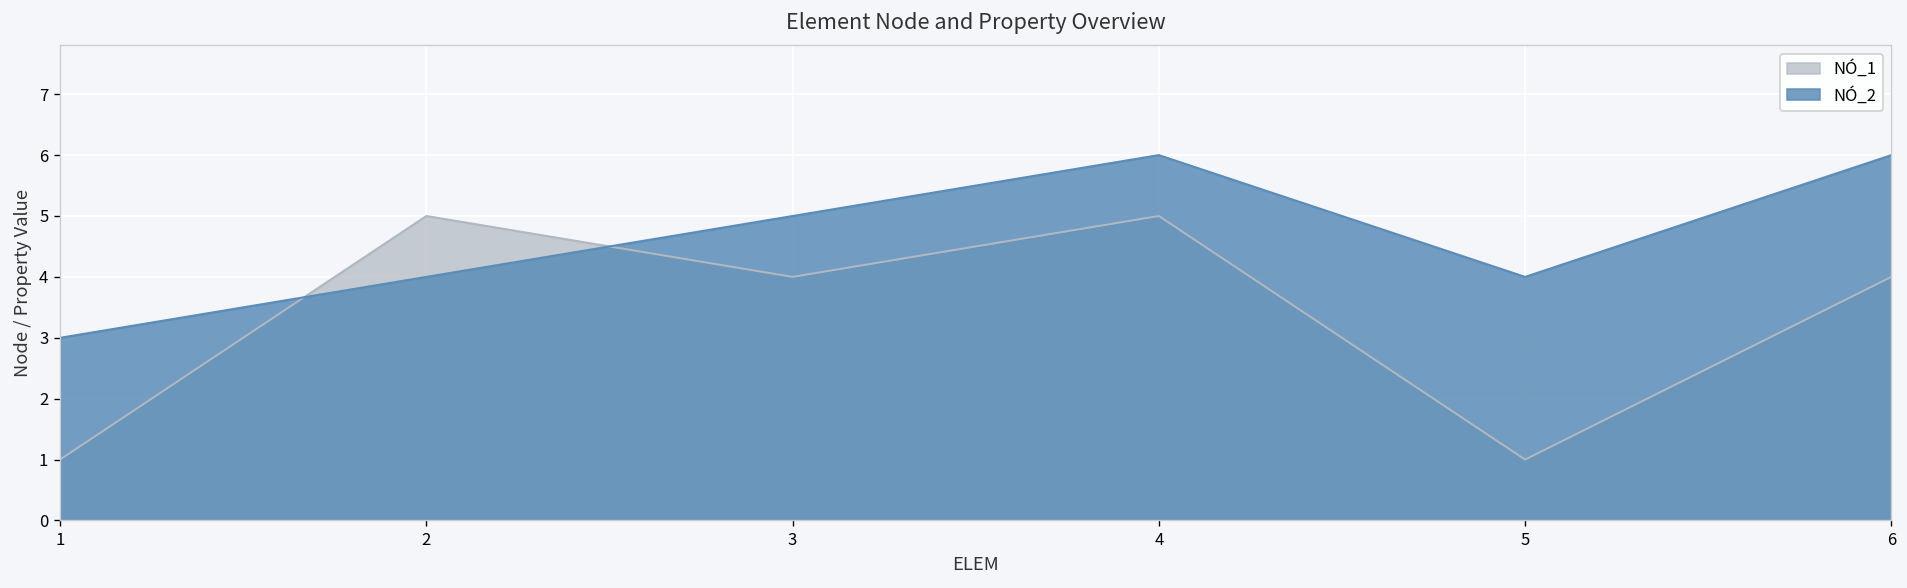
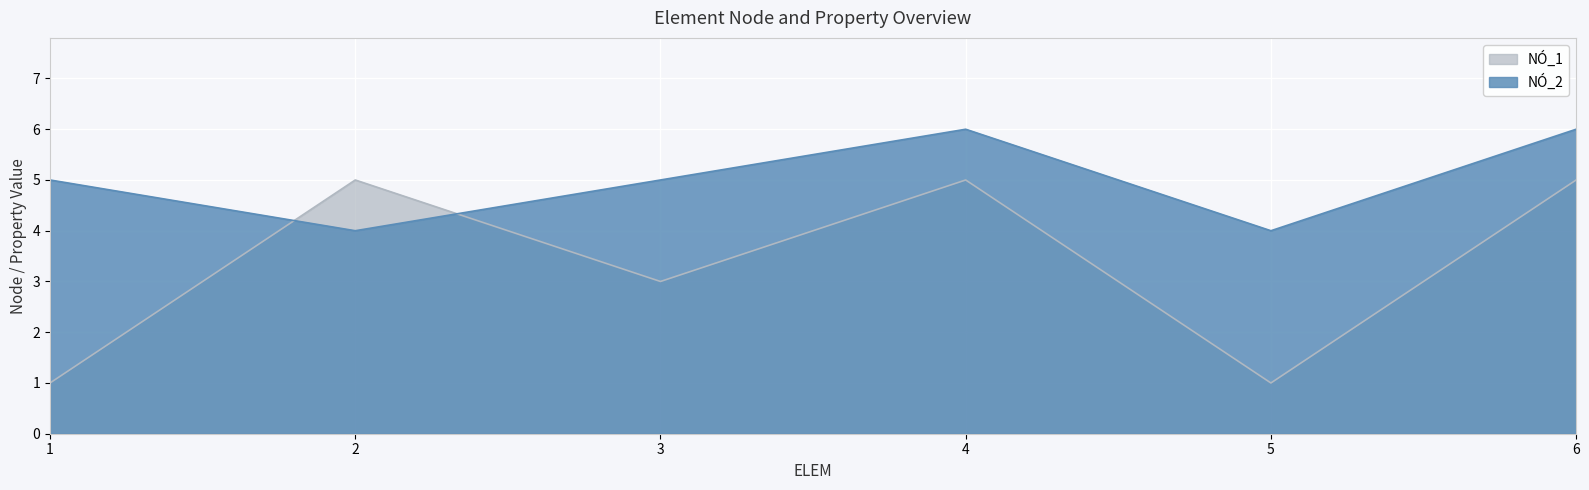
  {
    "NÓ_1": {
      "1": 1,
      "2": 5,
-     "3": 4,
+     "3": 3,
      "4": 5,
      "5": 1,
-     "6": 4
+     "6": 5
    },
    "NÓ_2": {
-     "1": 3,
+     "1": 5,
      "2": 4,
      "3": 5,
      "4": 6,
      "5": 4,
      "6": 6
    }
  }
